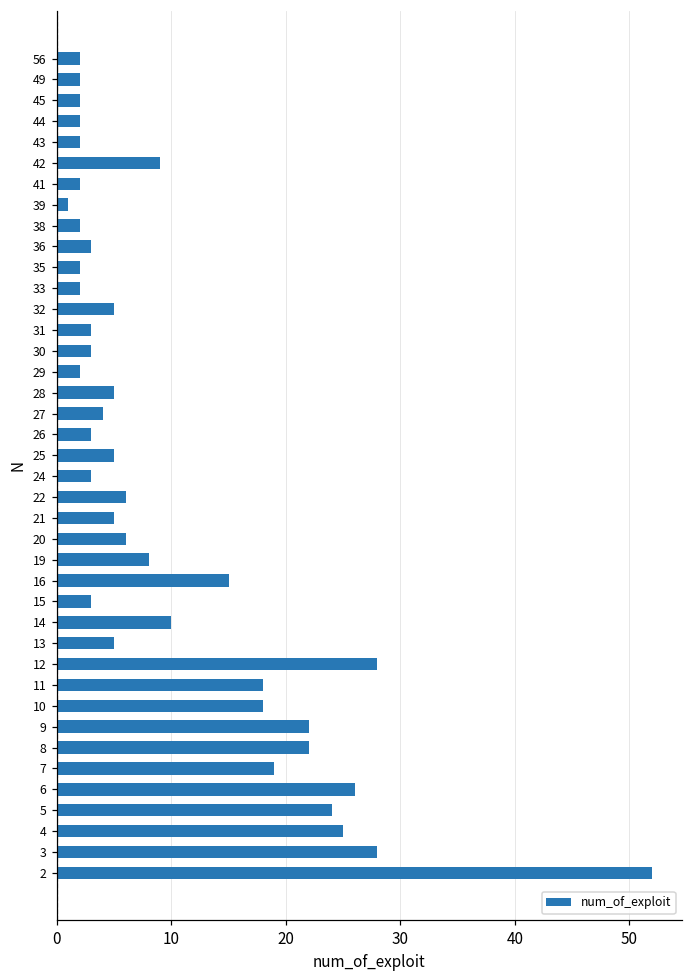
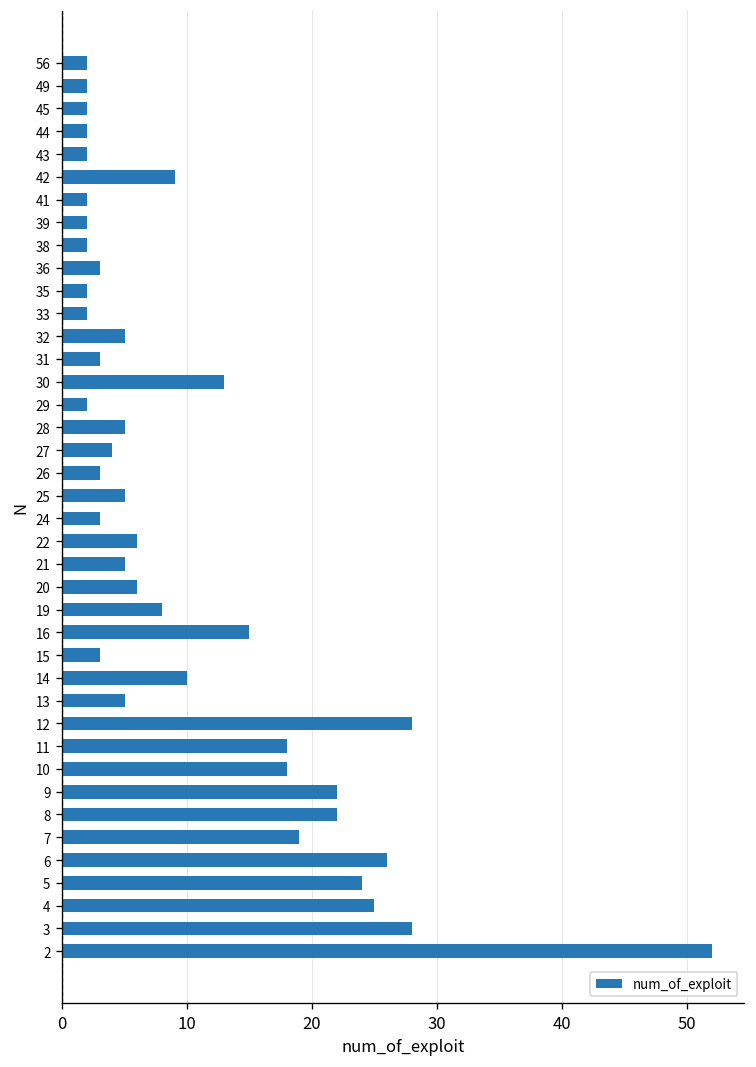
  {
    "56": 2,
    "49": 2,
    "45": 2,
    "44": 2,
    "43": 2,
    "42": 9,
    "41": 2,
-   "39": 1,
+   "39": 2,
    "38": 2,
    "36": 3,
    "35": 2,
    "33": 2,
    "32": 5,
    "31": 3,
-   "30": 3,
+   "30": 13,
    "29": 2,
    "28": 5,
    "27": 4,
    "26": 3,
    "25": 5,
    "24": 3,
    "22": 6,
    "21": 5,
    "20": 6,
    "19": 8,
    "16": 15,
    "15": 3,
    "14": 10,
    "13": 5,
    "12": 28,
    "11": 18,
    "10": 18,
    "9": 22,
    "8": 22,
    "7": 19,
    "6": 26,
    "5": 24,
    "4": 25,
    "3": 28,
    "2": 52
  }
